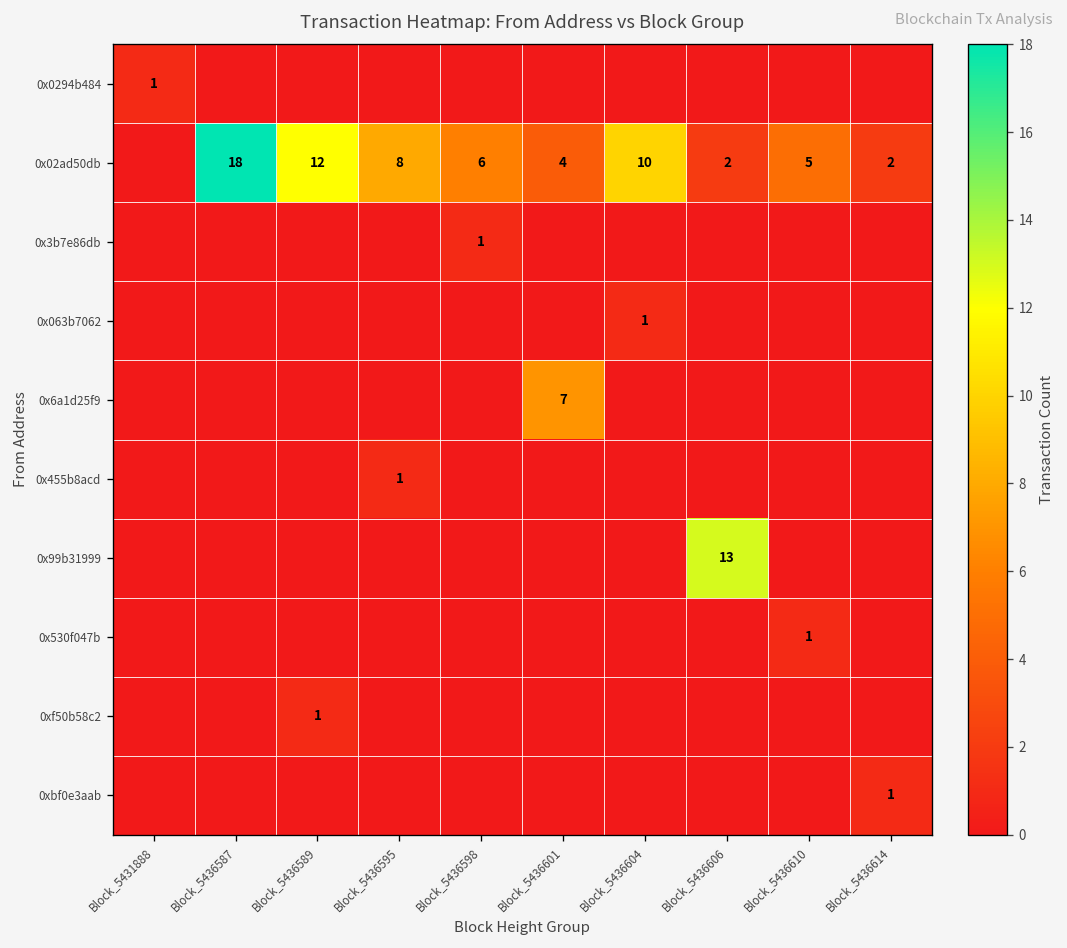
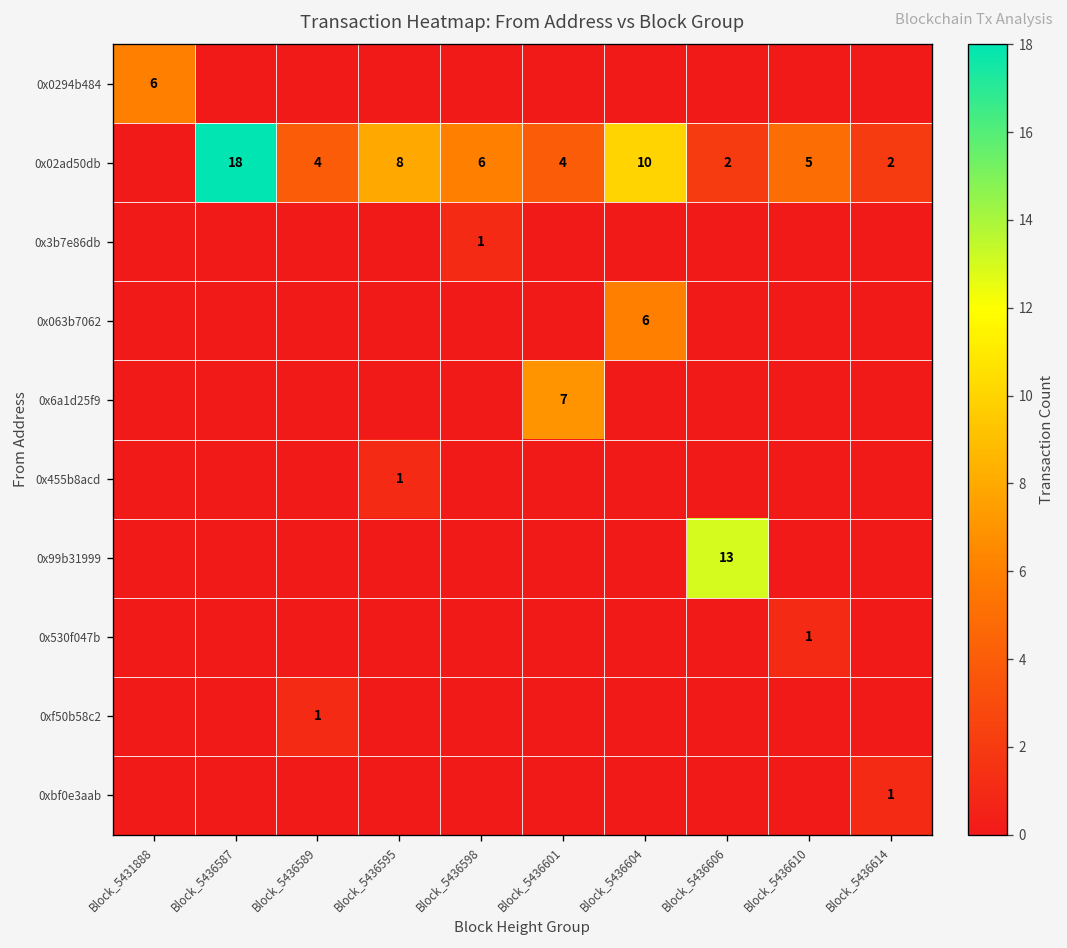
  {
    "0x0294b484": {
-     "Block_5431888": 1
+     "Block_5431888": 6
    },
    "0x02ad50db": {
      "Block_5436587": 18,
-     "Block_5436589": 12,
+     "Block_5436589": 4,
      "Block_5436595": 8,
      "Block_5436598": 6,
      "Block_5436601": 4,
      "Block_5436604": 10,
      "Block_5436606": 2,
      "Block_5436610": 5,
      "Block_5436614": 2
    },
    "0x3b7e86db": {
      "Block_5436598": 1
    },
    "0x063b7062": {
-     "Block_5436604": 1
+     "Block_5436604": 6
    },
    "0x6a1d25f9": {
      "Block_5436601": 7
    },
    "0x455b8acd": {
      "Block_5436595": 1
    },
    "0x99b31999": {
      "Block_5436606": 13
    },
    "0x530f047b": {
      "Block_5436610": 1
    },
    "0xf50b58c2": {
      "Block_5436589": 1
    },
    "0xbf0e3aab": {
      "Block_5436614": 1
    }
  }
